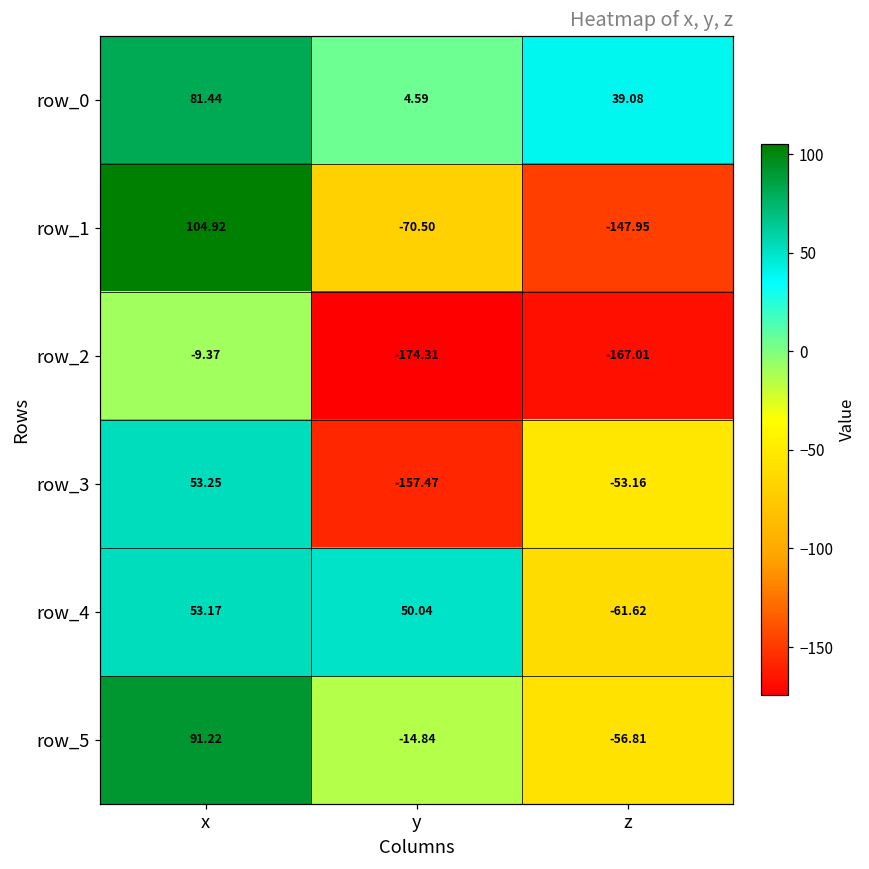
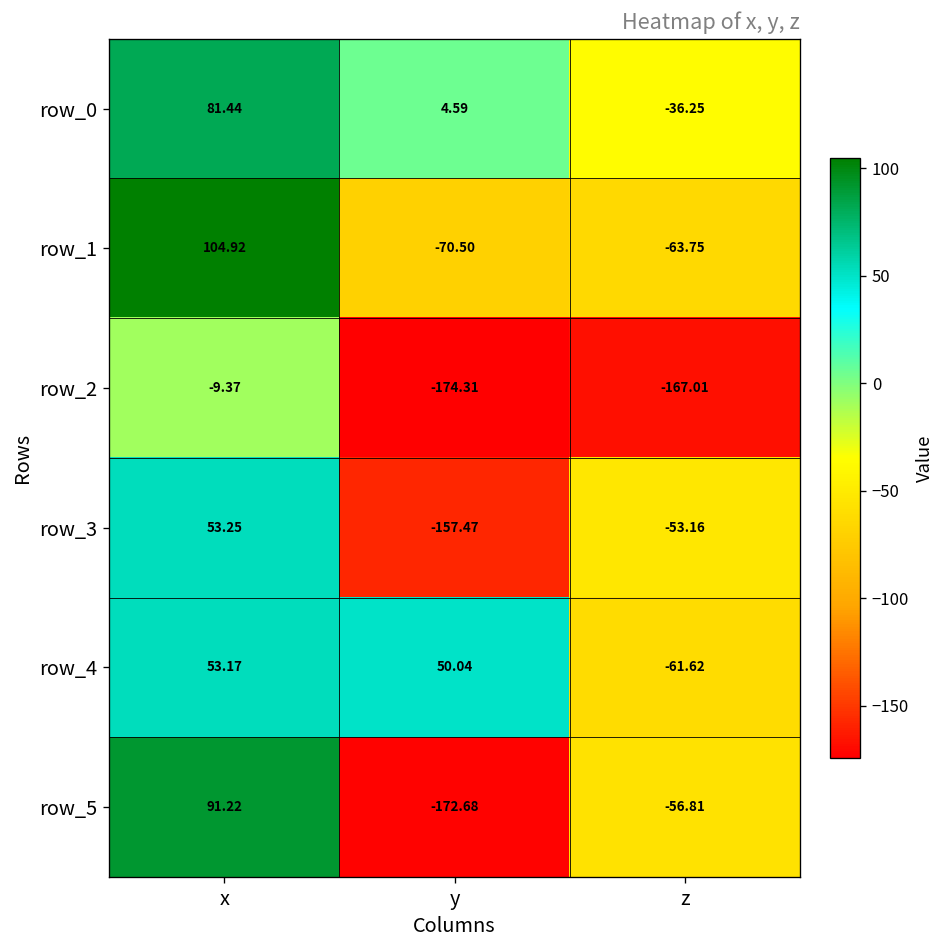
  {
    "row_0": {
      "x": 81.44,
      "y": 4.59,
-     "z": 39.08
+     "z": -36.25
    },
    "row_1": {
      "x": 104.92,
      "y": -70.50,
-     "z": -147.95
+     "z": -63.75
    },
    "row_2": {
      "x": -9.37,
      "y": -174.31,
      "z": -167.01
    },
    "row_3": {
      "x": 53.25,
      "y": -157.47,
      "z": -53.16
    },
    "row_4": {
      "x": 53.17,
      "y": 50.04,
      "z": -61.62
    },
    "row_5": {
      "x": 91.22,
-     "y": -14.84,
+     "y": -172.68,
      "z": -56.81
    }
  }
